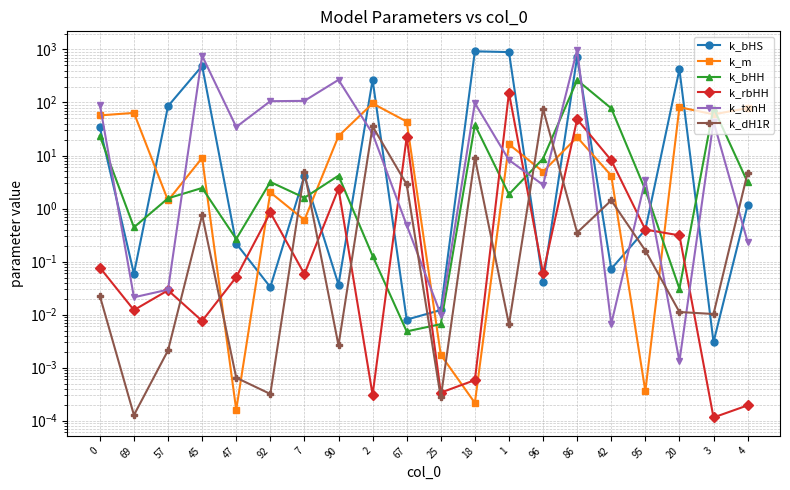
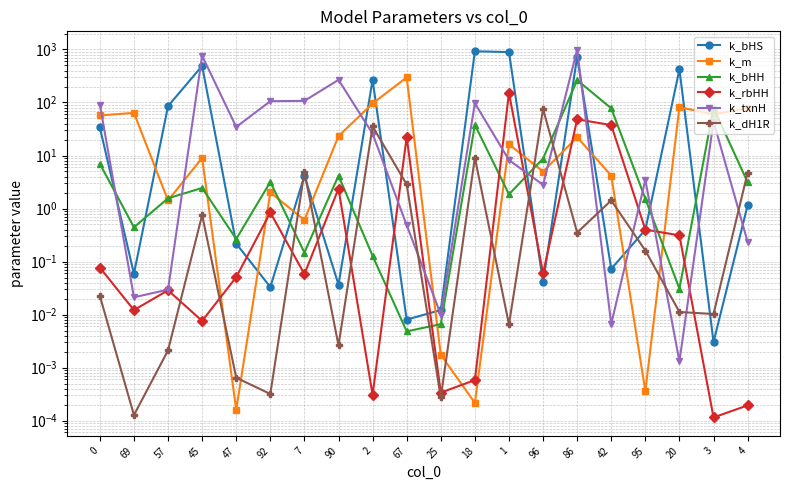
  {
    "k_bHS": {
      "0": 30,
      "69": 0.06,
      "57": 90,
      "45": 500,
      "47": 0.22,
      "92": 0.03,
      "7": 4,
      "90": 0.04,
      "2": 300,
      "67": 0.008,
      "25": 0.012,
      "18": 900,
      "1": 900,
      "96": 0.04,
      "86": 700,
      "42": 0.07,
      "20": 400,
      "3": 0.003,
      "4": 1.1
    },
    "k_m": {
      "0": 60,
      "69": 60,
      "45": 9,
      "47": 0.00016,
      "92": 2,
      "7": 0.6,
      "90": 20,
      "2": 100,
-     "67": 40,
+     "67": 300,
      "25": 0.0017,
      "18": 0.00022,
      "1": 16,
      "96": 5,
      "86": 22,
      "42": 4,
      "95": 0.0004,
      "20": 80
    },
    "k_bHH": {
-     "0": 20,
+     "0": 7,
      "69": 0.4,
      "45": 2,
      "47": 0.3,
      "92": 3,
-     "7": 1.6,
+     "7": 0.15,
      "90": 4,
      "2": 0.13,
      "67": 0.005,
      "25": 0.007,
      "18": 40,
      "1": 1.9,
      "96": 9,
      "86": 300,
      "42": 80,
-     "95": 2.2,
+     "95": 1.5,
      "20": 0.03,
      "4": 3
    },
    "k_rbHH": {
      "0": 0.08,
      "69": 0.012,
      "45": 0.008,
      "47": 0.05,
      "92": 0.8,
      "7": 0.06,
      "90": 2,
      "2": 0.0003,
      "67": 22,
      "25": 0.0003,
      "18": 0.0006,
      "1": 150,
      "96": 0.06,
      "86": 50,
-     "42": 8,
+     "42": 40,
      "20": 0.3,
      "3": 0.00011,
      "4": 0.00019
    },
    "k_txnH": {
      "0": 90,
      "69": 0.02,
      "45": 800,
      "47": 30,
      "92": 110,
      "7": 110,
      "90": 300,
      "2": 30,
      "67": 0.5,
      "25": 0.01,
      "18": 100,
      "1": 8,
      "96": 3,
      "86": 1000,
      "42": 0.007,
      "95": 3,
      "20": 0.0013,
      "4": 0.2
    },
    "k_dH1R": {
      "0": 0.022,
      "69": 0.00013,
      "57": 0.0021,
      "45": 0.8,
      "47": 0.0006,
      "92": 0.0003,
      "7": 5,
      "90": 0.003,
      "2": 40,
      "67": 3,
      "25": 0.0003,
      "18": 9,
      "1": 0.007,
      "96": 80,
      "86": 0.4,
      "42": 1.4,
      "95": 0.16,
      "20": 0.01,
      "3": 0.01,
      "4": 5
    }
  }
